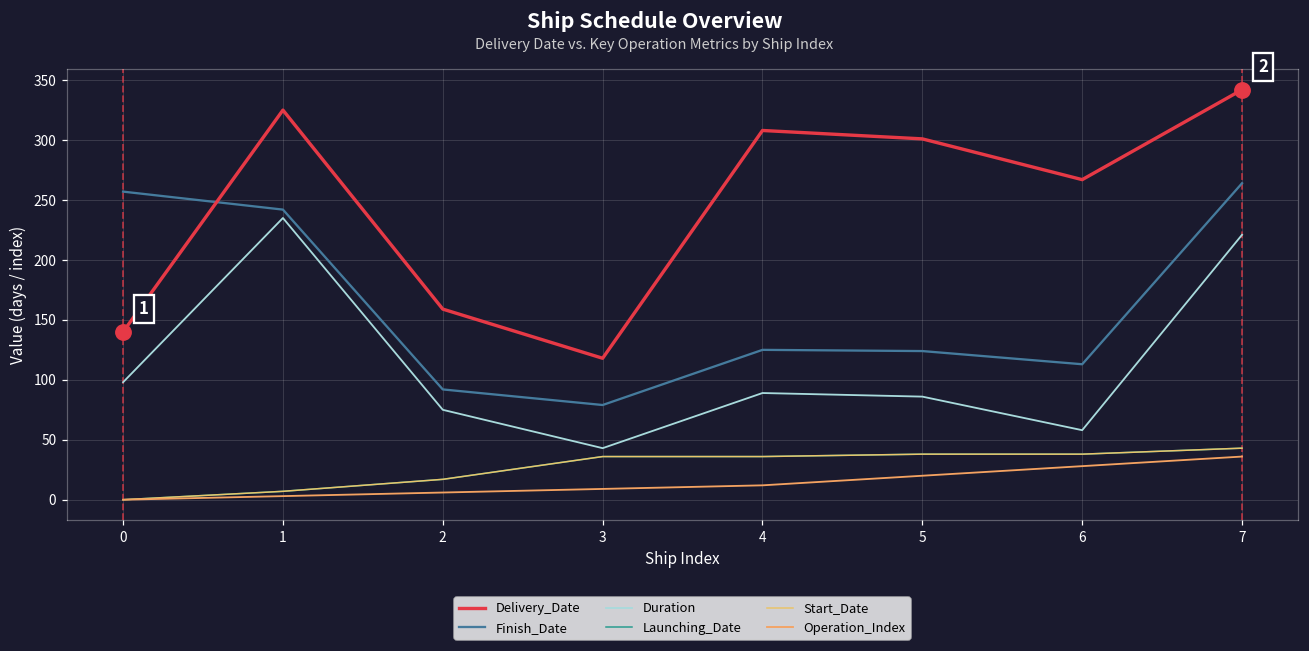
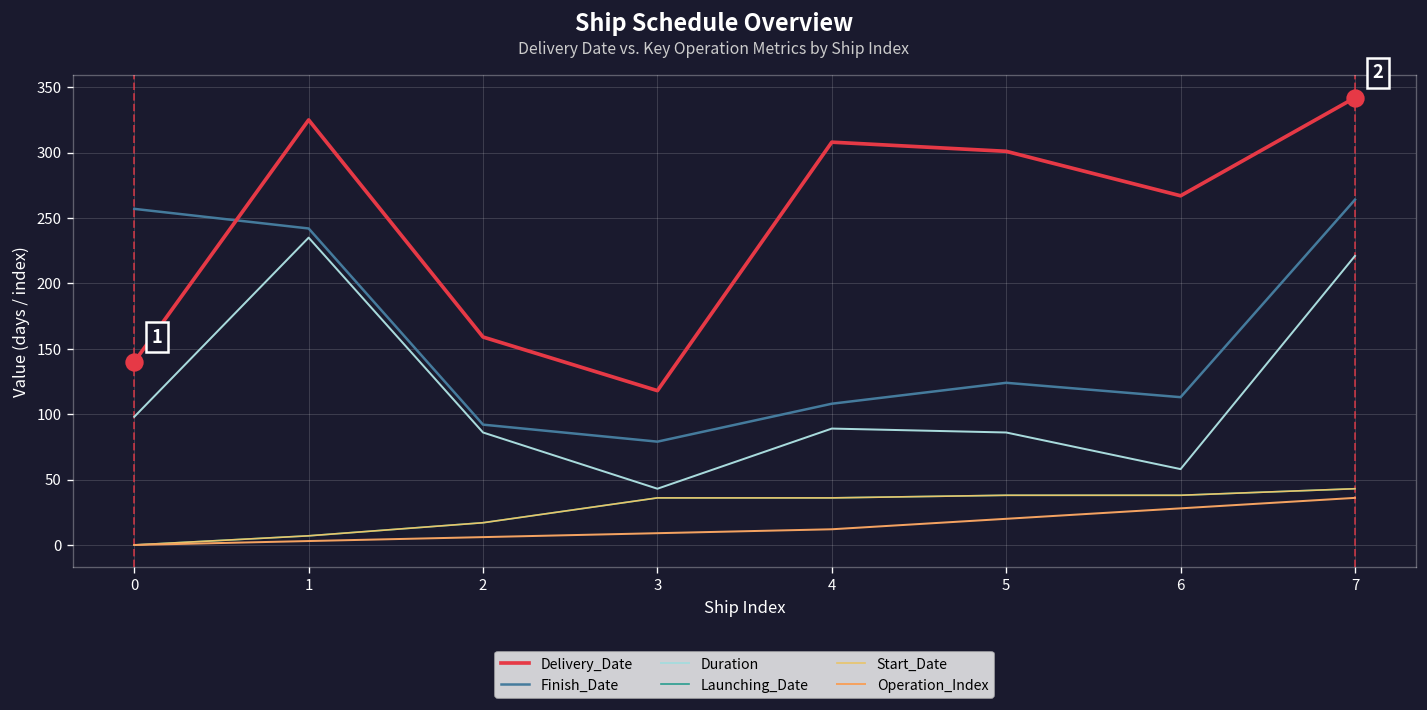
  {
    "Finish_Date": {
      "0": 257,
      "1": 242,
      "2": 92,
      "3": 79,
-     "4": 125,
+     "4": 108,
      "5": 124,
      "6": 113,
      "7": 264
    },
    "Duration": {
      "0": 98,
      "1": 235,
-     "2": 75,
+     "2": 86,
      "3": 43,
      "4": 89,
      "5": 86,
      "6": 58,
      "7": 221
    }
  }
